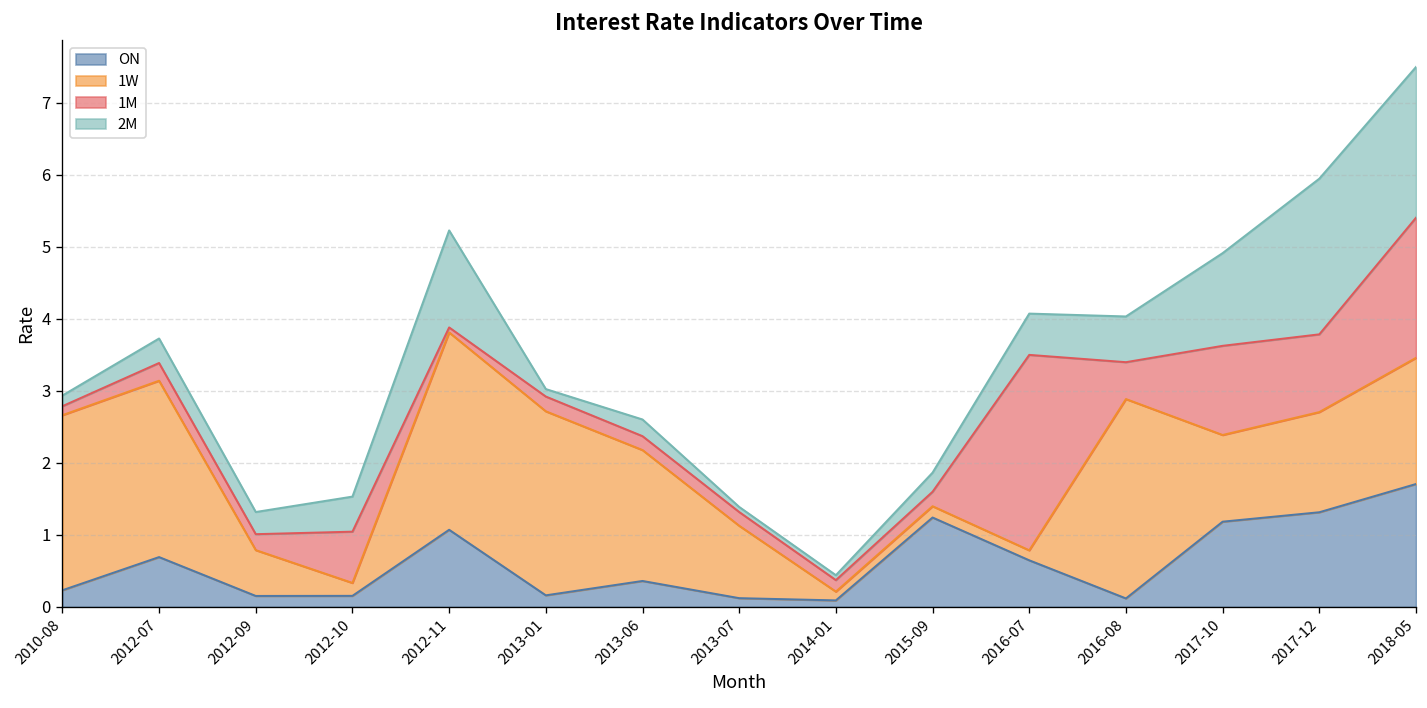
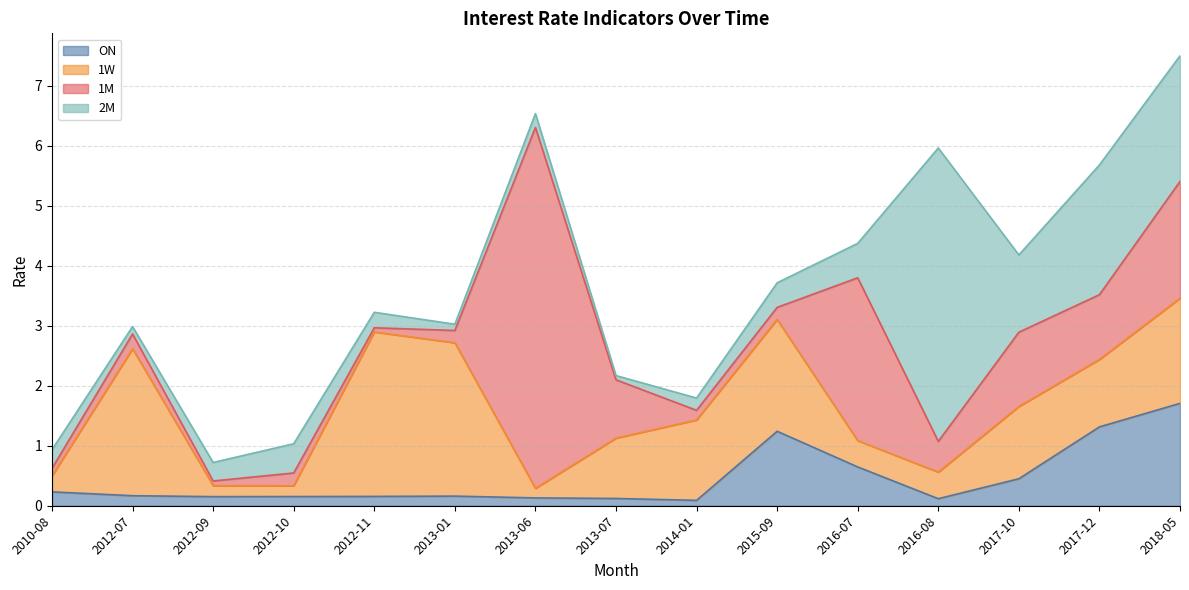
  {
    "ON": {
      "2010-08": 0.2,
-     "2012-07": 0.7,
+     "2012-07": 0.2,
      "2012-09": 0.2,
      "2012-10": 0.2,
-     "2012-11": 1.1,
+     "2012-11": 0.2,
      "2013-01": 0.2,
-     "2013-06": 0.4,
+     "2013-06": 0.1,
      "2013-07": 0.1,
      "2014-01": 0.1,
      "2015-09": 1.2,
      "2016-07": 0.6,
      "2016-08": 0.1,
-     "2017-10": 1.2,
+     "2017-10": 0.4,
      "2017-12": 1.3,
      "2018-05": 1.7
    },
    "1W": {
-     "2010-08": 2.4,
+     "2010-08": 0.3,
      "2012-07": 2.4,
-     "2012-09": 0.6,
+     "2012-09": 0.2,
      "2012-10": 0.2,
      "2012-11": 2.7,
      "2013-01": 2.6,
-     "2013-06": 1.8,
+     "2013-06": 0.2,
      "2013-07": 1.0,
-     "2014-01": 0.1,
-     "2015-09": 0.2,
-     "2016-07": 0.1,
-     "2016-08": 2.8,
+     "2014-01": 1.3,
+     "2015-09": 1.9,
+     "2016-07": 0.4,
+     "2016-08": 0.4,
      "2017-10": 1.2,
-     "2017-12": 1.4,
+     "2017-12": 1.1,
      "2018-05": 1.8
    },
    "1M": {
      "2010-08": 0.1,
      "2012-07": 0.2,
-     "2012-09": 0.2,
-     "2012-10": 0.7,
+     "2012-09": 0.1,
+     "2012-10": 0.2,
      "2012-11": 0.1,
      "2013-01": 0.2,
-     "2013-06": 0.2,
-     "2013-07": 0.2,
+     "2013-06": 6.0,
+     "2013-07": 1.0,
      "2014-01": 0.2,
      "2015-09": 0.2,
      "2016-07": 2.7,
      "2016-08": 0.5,
      "2017-10": 1.2,
      "2017-12": 1.1,
      "2018-05": 1.9
    },
    "2M": {
-     "2010-08": 0.1,
-     "2012-07": 0.3,
+     "2010-08": 0.3,
+     "2012-07": 0.1,
      "2012-09": 0.3,
      "2012-10": 0.5,
-     "2012-11": 1.3,
+     "2012-11": 0.3,
      "2013-01": 0.1,
      "2013-06": 0.2,
      "2013-07": 0.1,
-     "2014-01": 0.1,
-     "2015-09": 0.3,
+     "2014-01": 0.2,
+     "2015-09": 0.4,
      "2016-07": 0.6,
-     "2016-08": 0.6,
+     "2016-08": 4.9,
      "2017-10": 1.3,
      "2017-12": 2.2,
      "2018-05": 2.1
    }
  }
